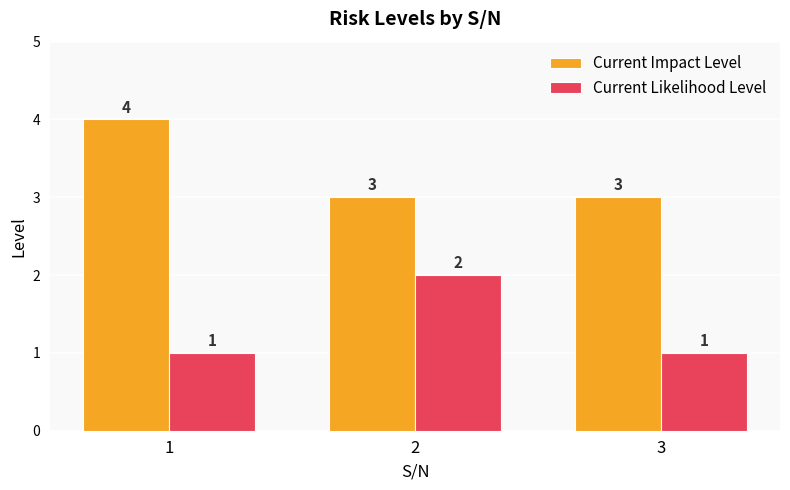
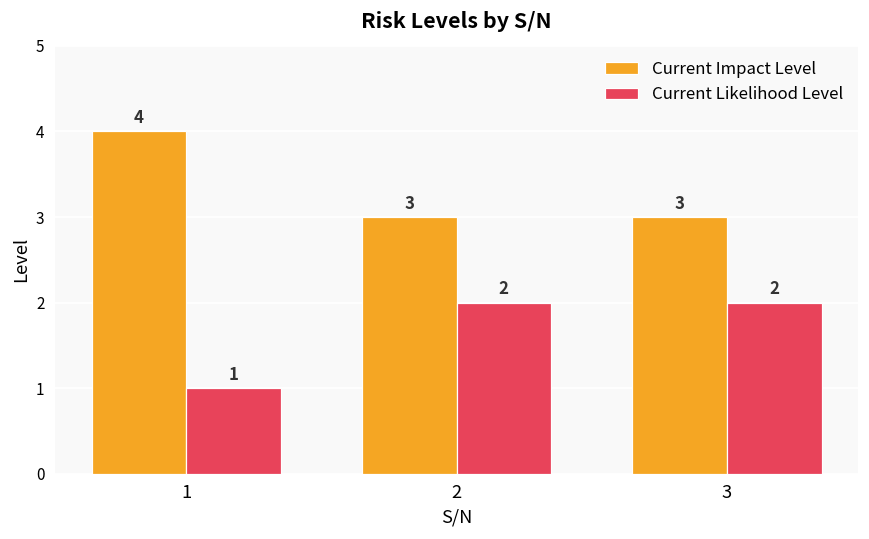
  {
    "Current Impact Level": {
      "1": 4,
      "2": 3,
      "3": 3
    },
    "Current Likelihood Level": {
      "1": 1,
      "2": 2,
-     "3": 1
+     "3": 2
    }
  }
